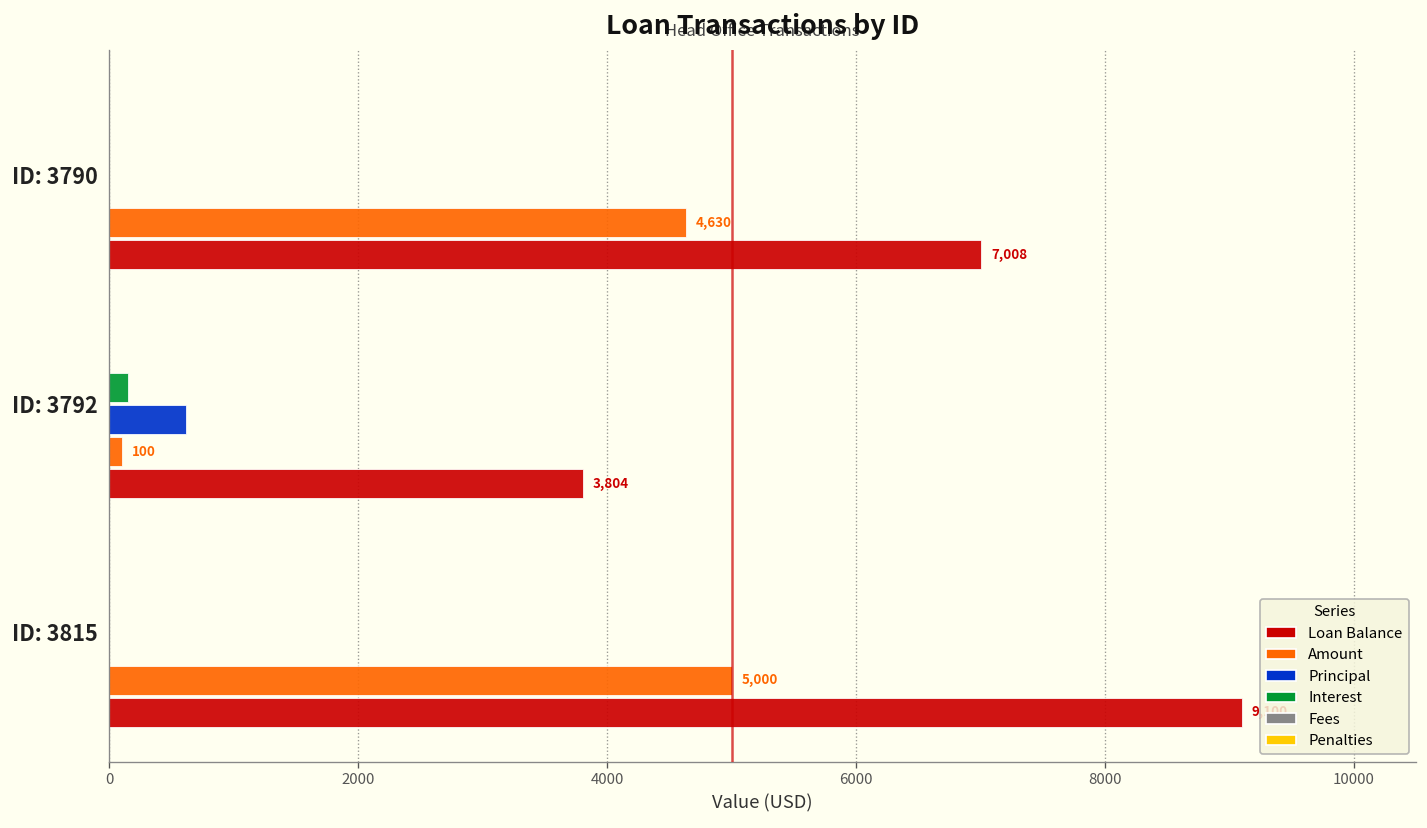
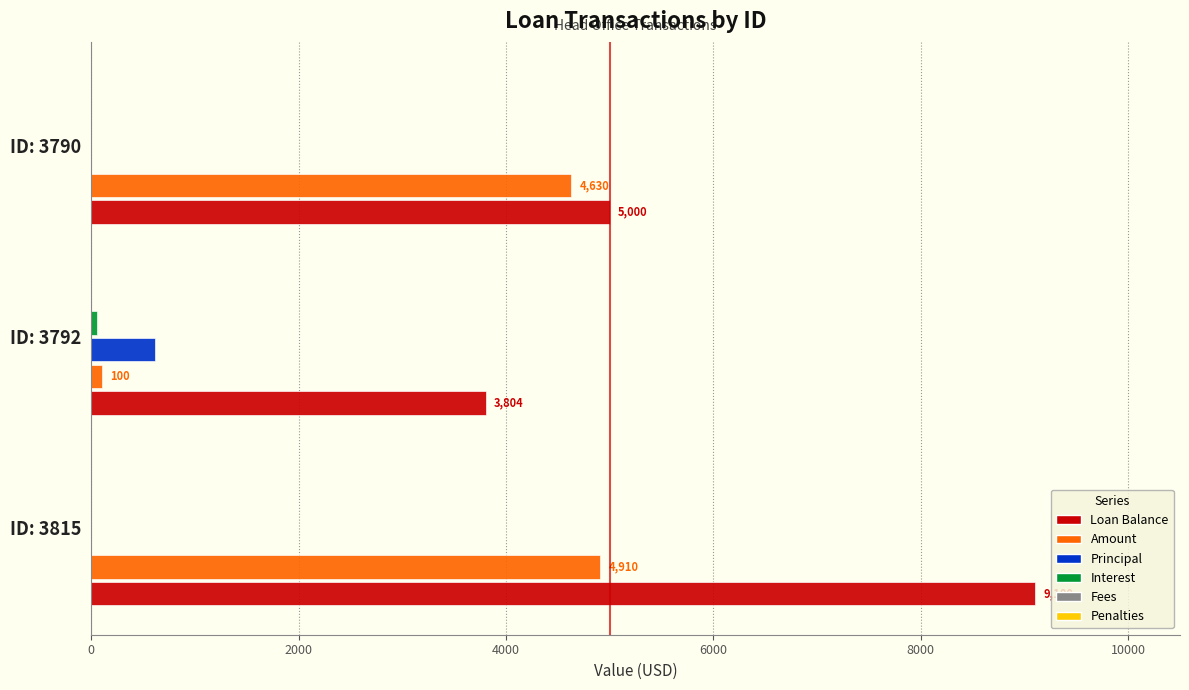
  {
    "Loan Balance": {
-     "ID: 3790": "7,008",
+     "ID: 3790": "5,000",
      "ID: 3792": "3,804"
    },
    "Amount": {
      "ID: 3790": "4,630",
      "ID: 3792": "100",
-     "ID: 3815": "5,000"
+     "ID: 3815": "4,910"
    },
    "Principal": {
      "ID: 3790": "0",
      "ID: 3792": "610",
      "ID: 3815": "0"
    },
    "Interest": {
      "ID: 3790": "0",
-     "ID: 3792": "150",
+     "ID: 3792": "50",
      "ID: 3815": "0"
    },
    "Fees": {
      "ID: 3790": "0",
      "ID: 3792": "0",
      "ID: 3815": "0"
    },
    "Penalties": {
      "ID: 3790": "0",
      "ID: 3792": "0",
      "ID: 3815": "0"
    }
  }
